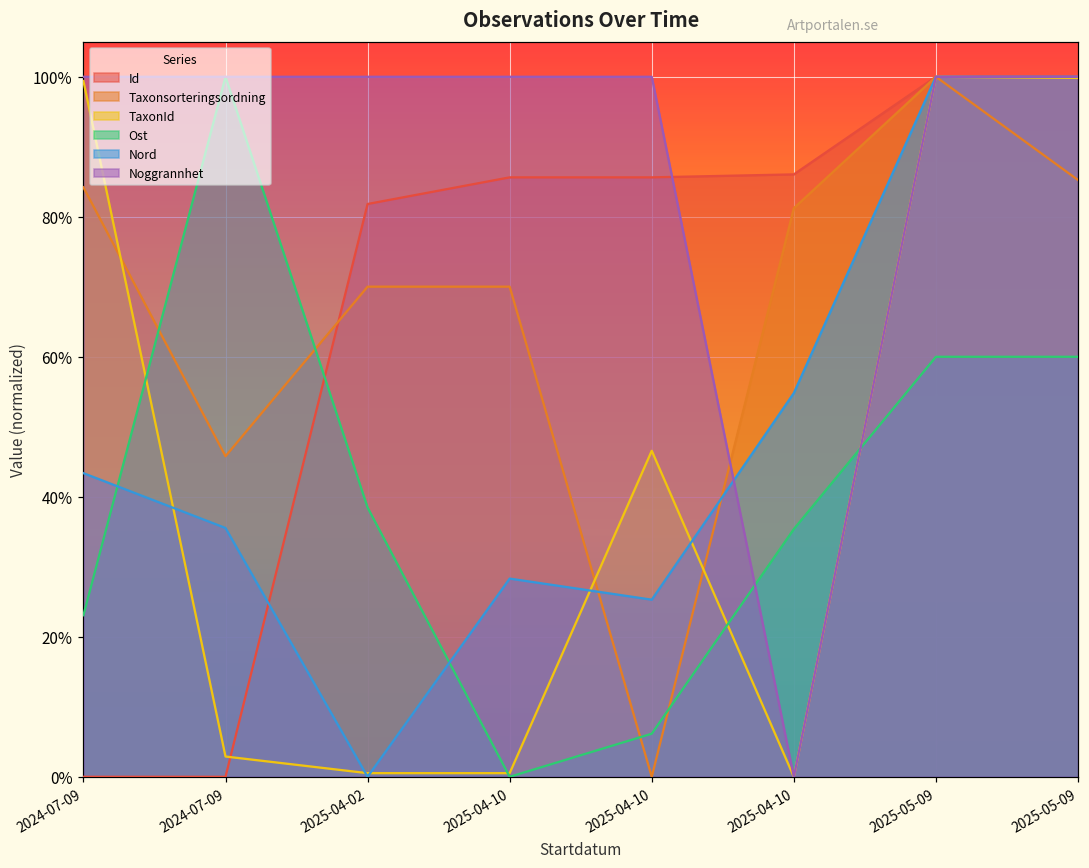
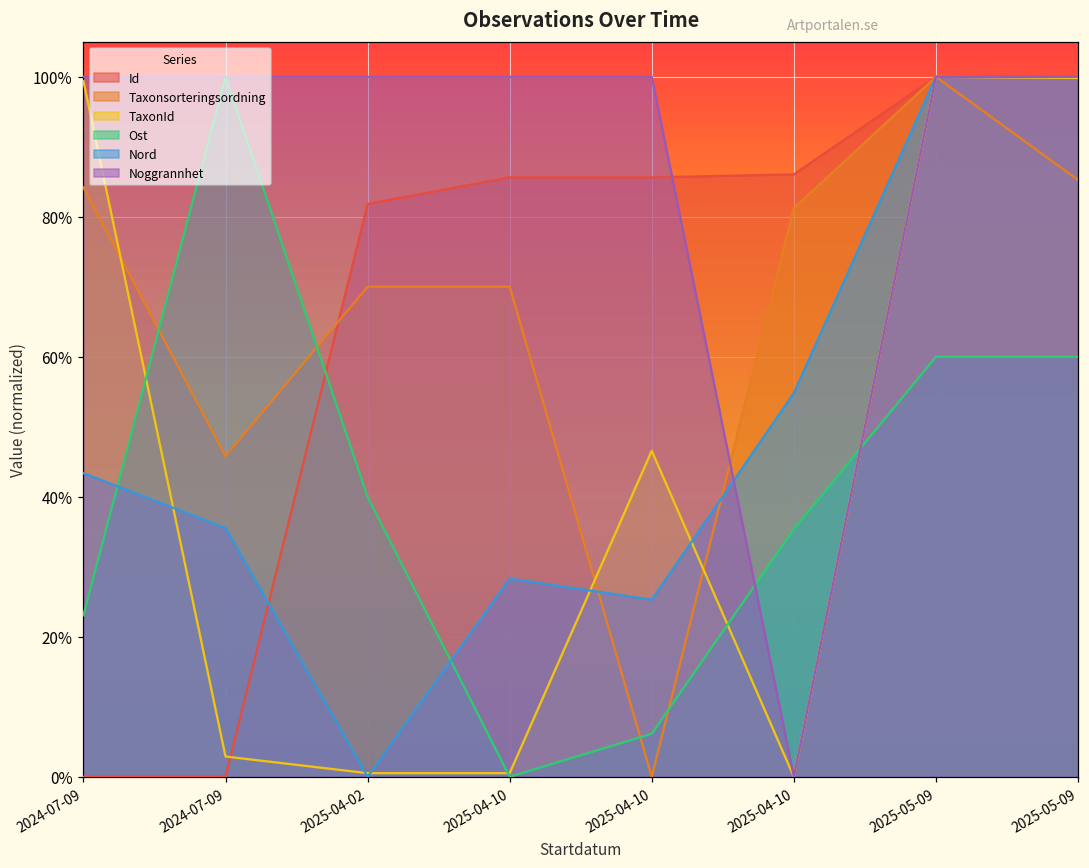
  {
    "TaxonId": {
      "2025-04-02": "1%"
    },
    "Ost": {
-     "2025-04-02": "38%"
+     "2025-04-02": "40%"
    },
    "Nord": {
      "2025-04-02": "0%"
    },
    "Noggrannhet": {
      "2025-04-02": "100%"
    }
  }
